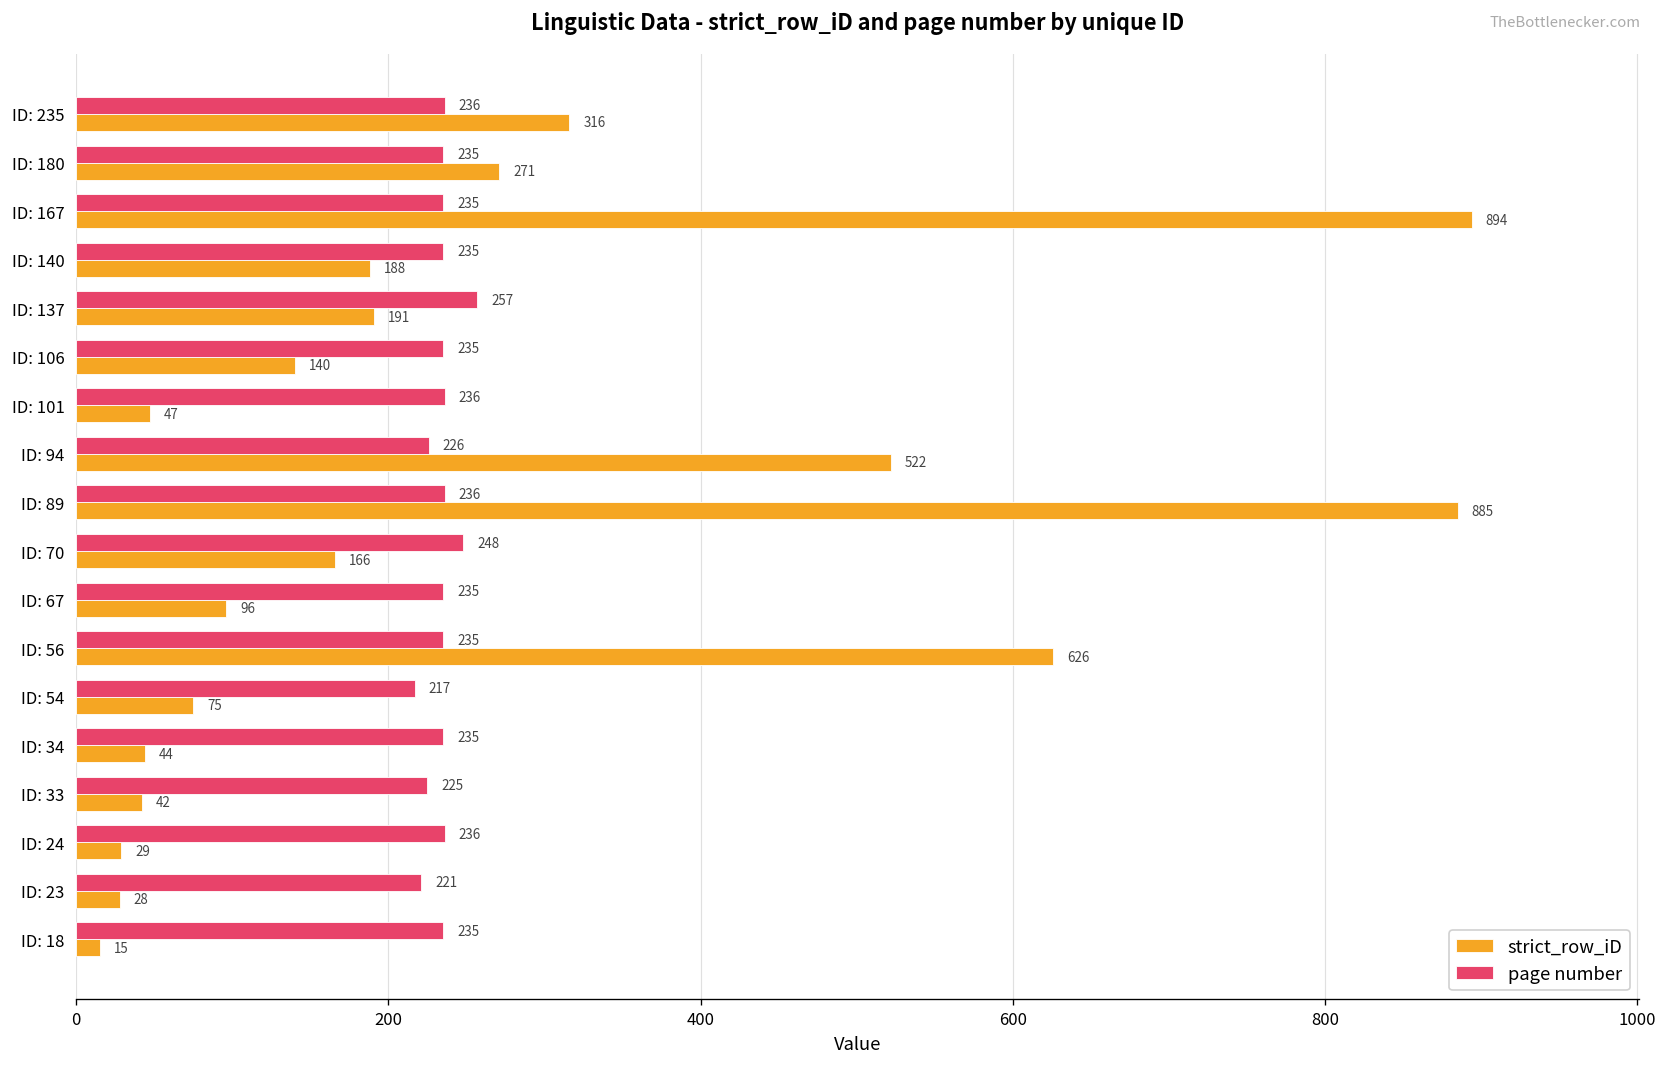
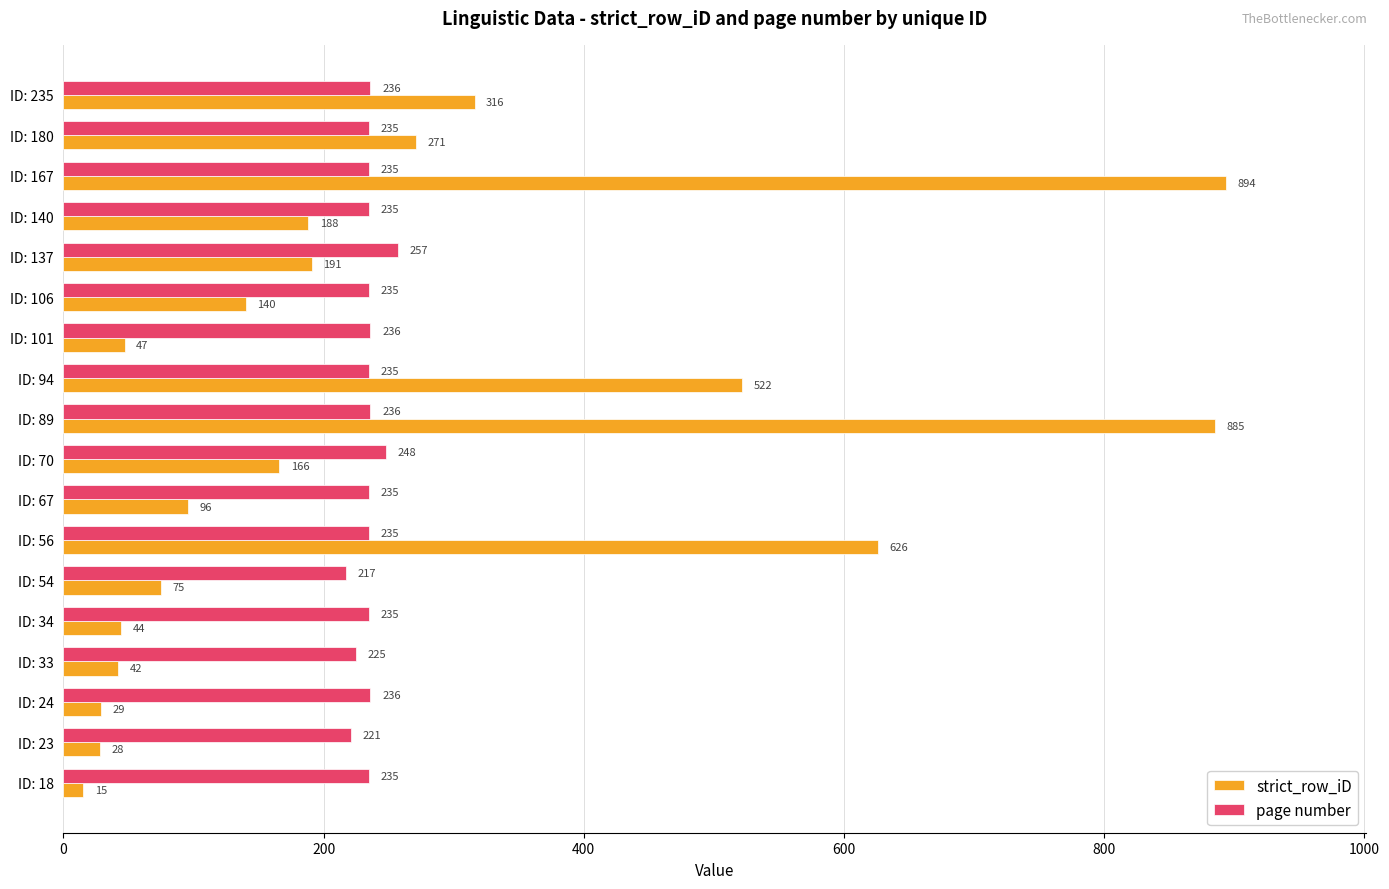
  {
    "strict_row_iD": {
      "ID: 235": 316,
      "ID: 180": 271,
      "ID: 167": 894,
      "ID: 140": 188,
      "ID: 137": 191,
      "ID: 106": 140,
      "ID: 101": 47,
      "ID: 94": 522,
      "ID: 89": 885,
      "ID: 70": 166,
      "ID: 67": 96,
      "ID: 56": 626,
      "ID: 54": 75,
      "ID: 34": 44,
      "ID: 33": 42,
      "ID: 24": 29,
      "ID: 23": 28,
      "ID: 18": 15
    },
    "page number": {
      "ID: 235": 236,
      "ID: 180": 235,
      "ID: 167": 235,
      "ID: 140": 235,
      "ID: 137": 257,
      "ID: 106": 235,
      "ID: 101": 236,
-     "ID: 94": 226,
+     "ID: 94": 235,
      "ID: 89": 236,
      "ID: 70": 248,
      "ID: 67": 235,
      "ID: 56": 235,
      "ID: 54": 217,
      "ID: 34": 235,
      "ID: 33": 225,
      "ID: 24": 236,
      "ID: 23": 221,
      "ID: 18": 235
    }
  }
